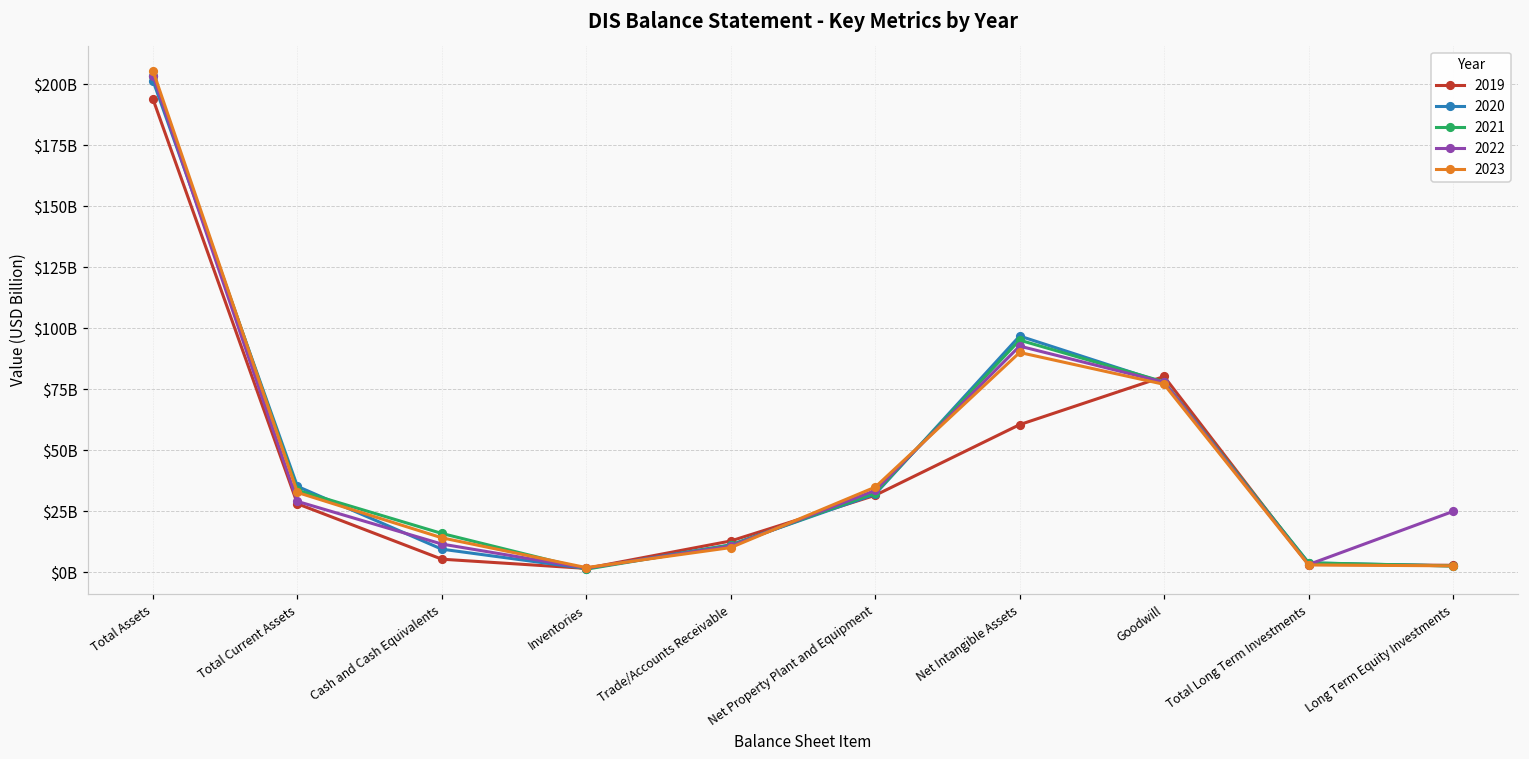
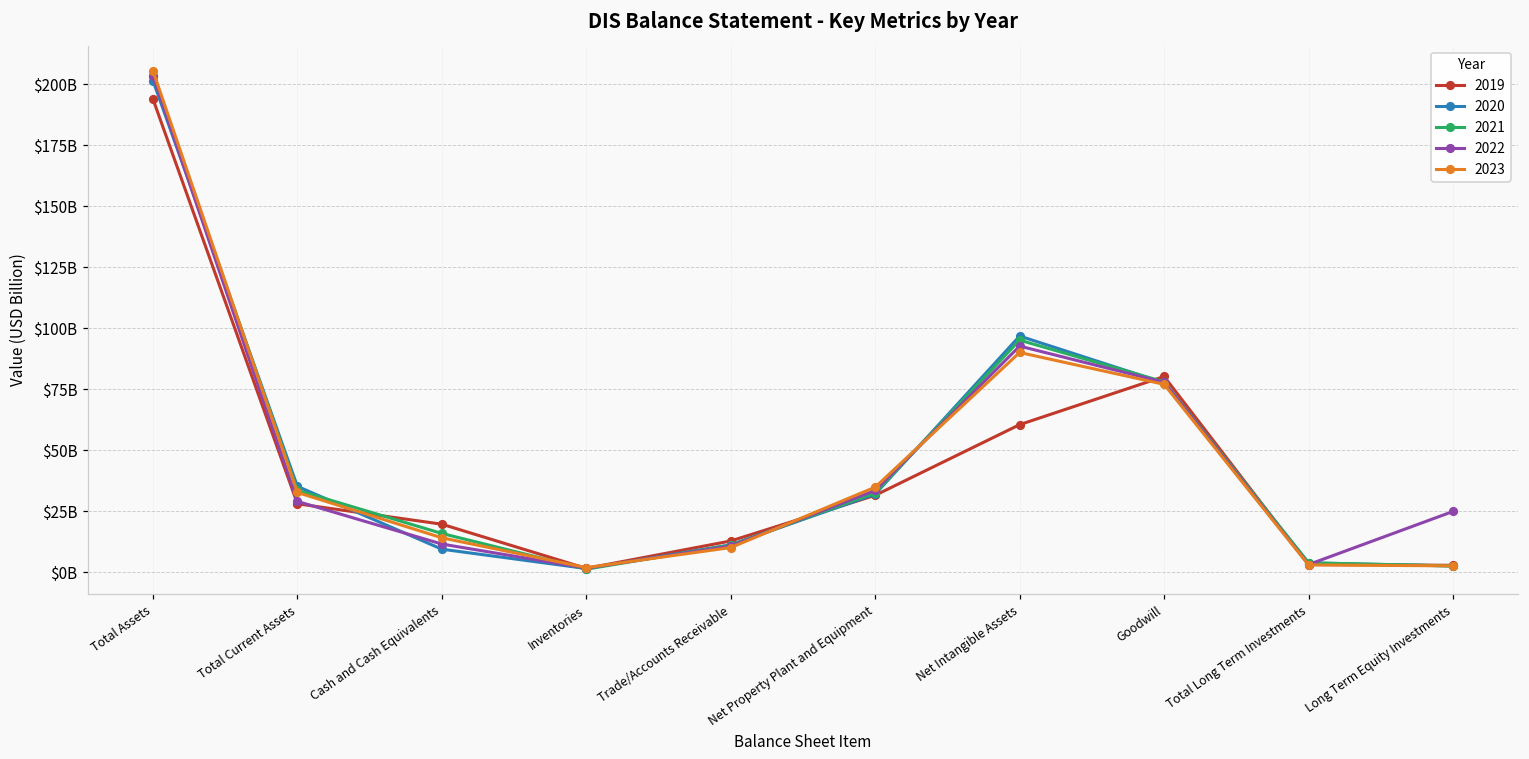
  {
    "2019": {
      "Total Assets": "$194000000000",
-     "Cash and Cash Equivalents": "$5000000000",
+     "Cash and Cash Equivalents": "$20000000000",
      "Trade/Accounts Receivable": "$13000000000",
      "Net Intangible Assets": "$61000000000",
      "Goodwill": "$80000000000"
    },
    "2020": {
      "Total Assets": "$202000000000",
      "Total Current Assets": "$35000000000",
      "Cash and Cash Equivalents": "$10000000000",
      "Net Intangible Assets": "$97000000000"
    },
    "2021": {
      "Cash and Cash Equivalents": "$16000000000",
      "Net Intangible Assets": "$95000000000"
    },
    "2022": {
      "Cash and Cash Equivalents": "$12000000000",
      "Net Intangible Assets": "$93000000000",
      "Long Term Equity Investments": "$25000000000"
    },
    "2023": {
      "Total Assets": "$206000000000",
      "Cash and Cash Equivalents": "$14000000000",
      "Net Property Plant and Equipment": "$35000000000",
      "Net Intangible Assets": "$90000000000"
    }
  }
